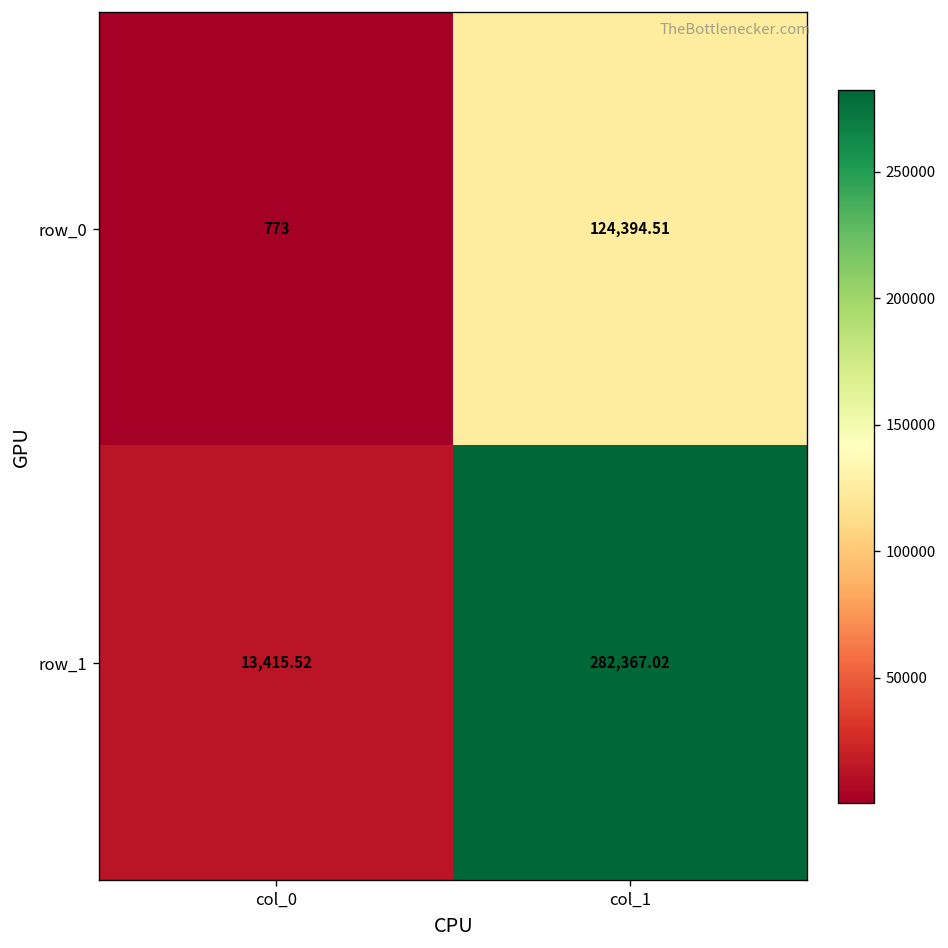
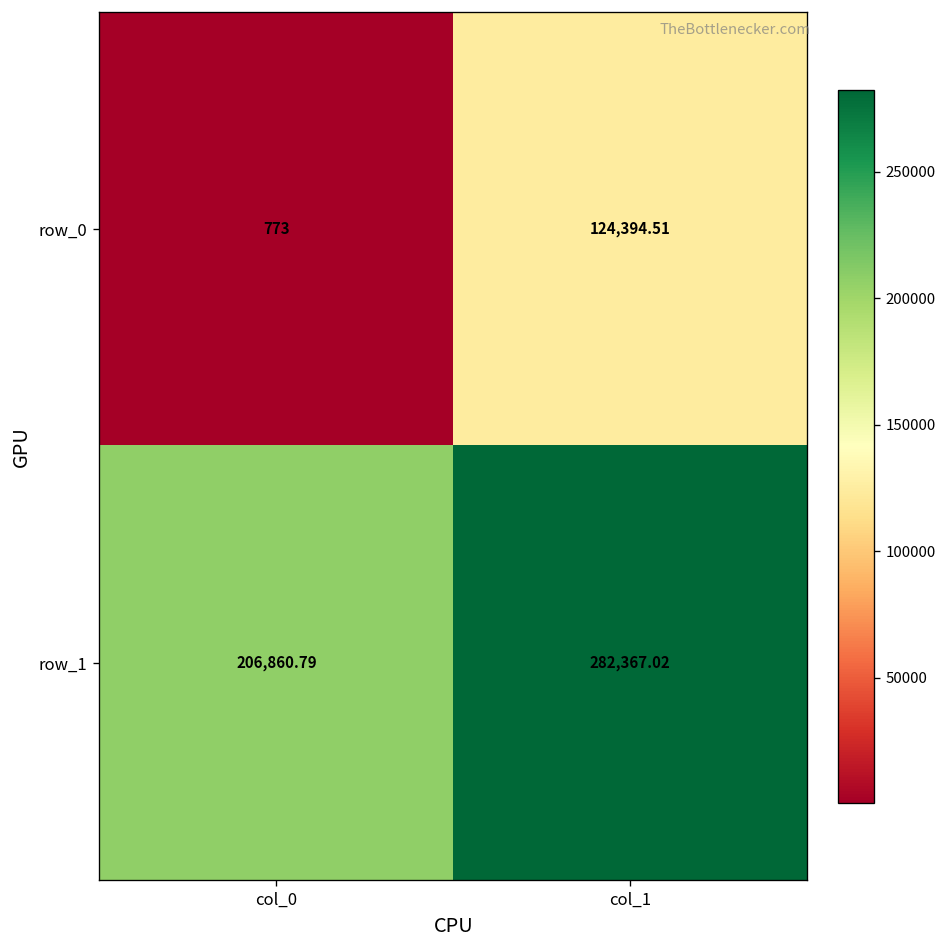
  {
    "row_0": {
      "col_0": "773",
      "col_1": "124,394.51"
    },
    "row_1": {
-     "col_0": "13,415.52",
+     "col_0": "206,860.79",
      "col_1": "282,367.02"
    }
  }
